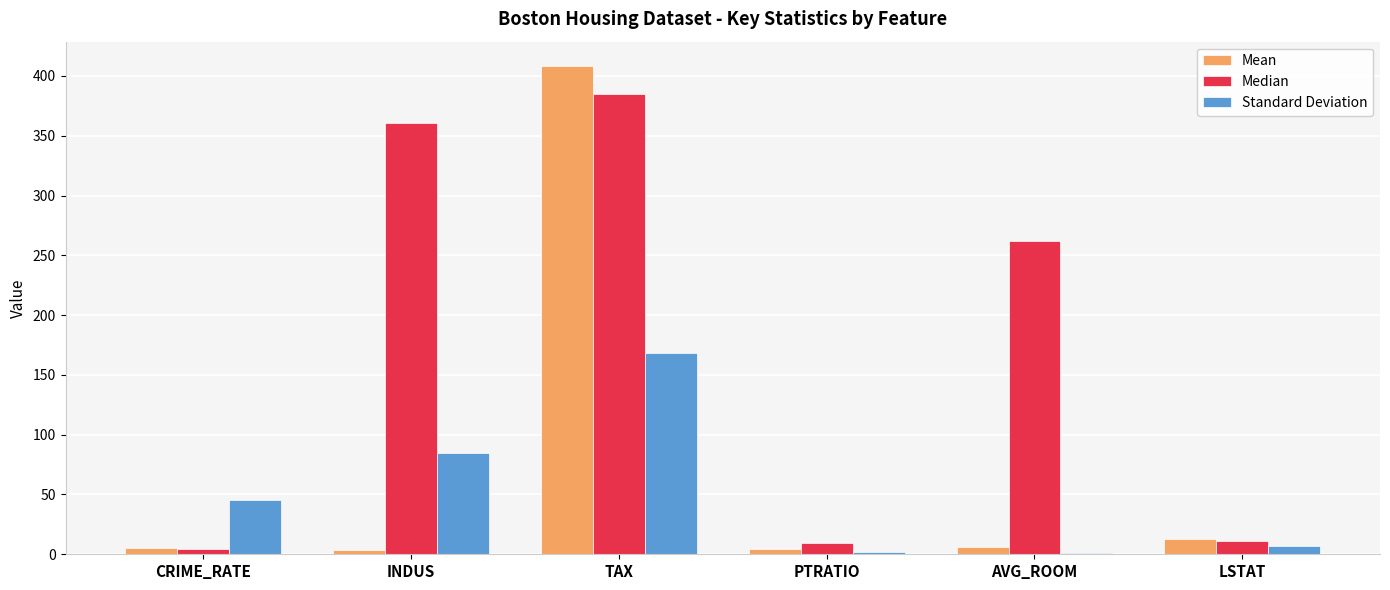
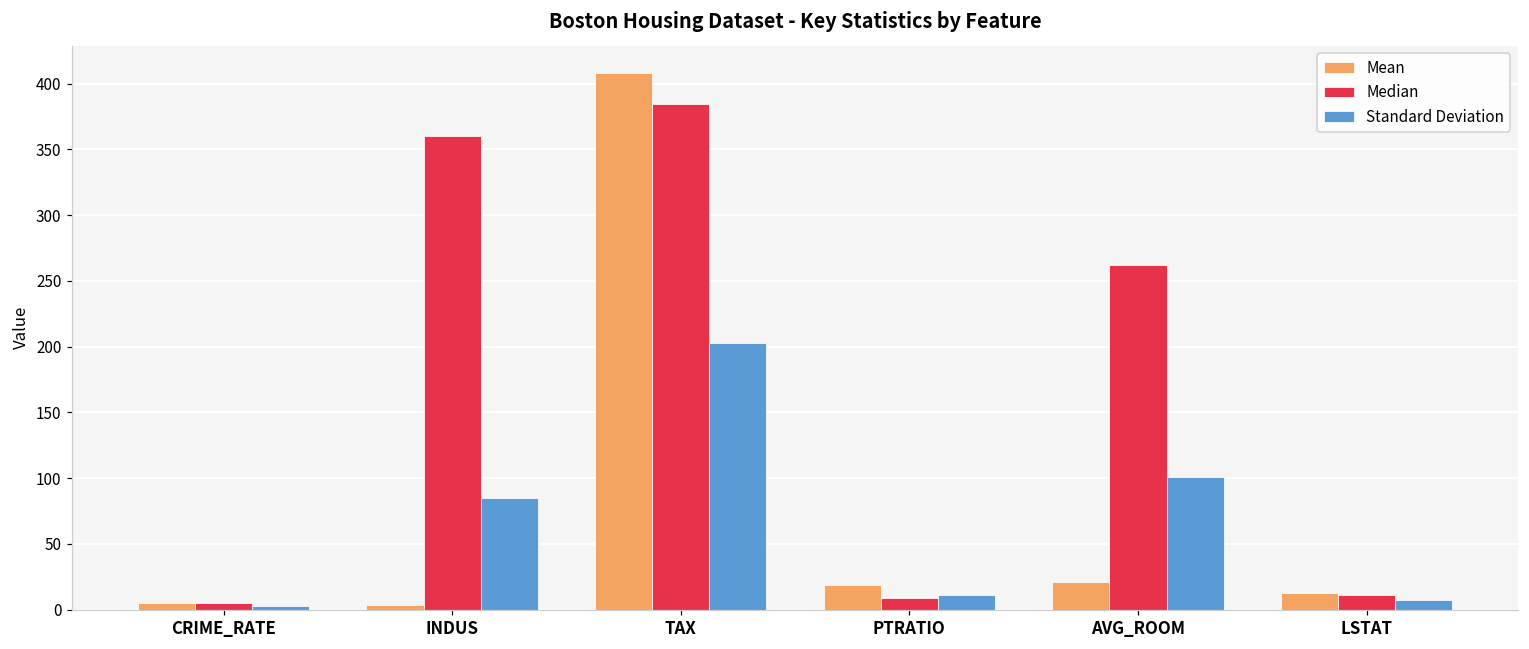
  {
    "Mean": {
      "CRIME_RATE": 5,
      "INDUS": 4,
      "TAX": 408,
-     "PTRATIO": 4,
-     "AVG_ROOM": 6,
+     "PTRATIO": 18,
+     "AVG_ROOM": 21,
      "LSTAT": 13
    },
    "Median": {
      "CRIME_RATE": 5,
      "INDUS": 360,
      "TAX": 385,
      "PTRATIO": 9,
      "AVG_ROOM": 262,
      "LSTAT": 11
    },
    "Standard Deviation": {
-     "CRIME_RATE": 46,
+     "CRIME_RATE": 3,
      "INDUS": 85,
-     "TAX": 169,
-     "PTRATIO": 2,
-     "AVG_ROOM": 1,
+     "TAX": 203,
+     "PTRATIO": 11,
+     "AVG_ROOM": 101,
      "LSTAT": 7
    }
  }
